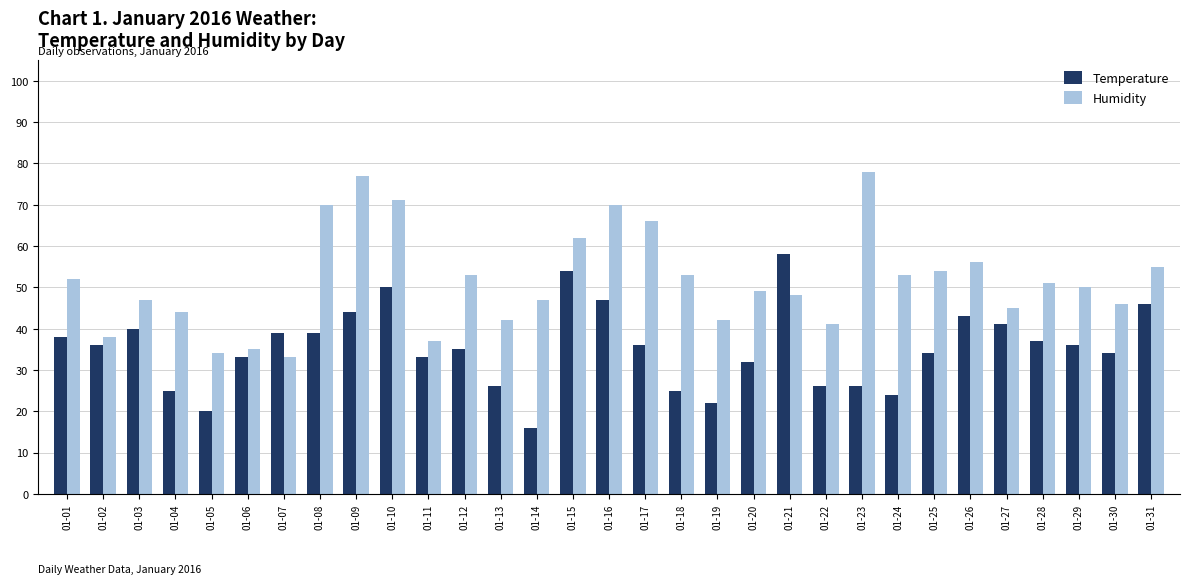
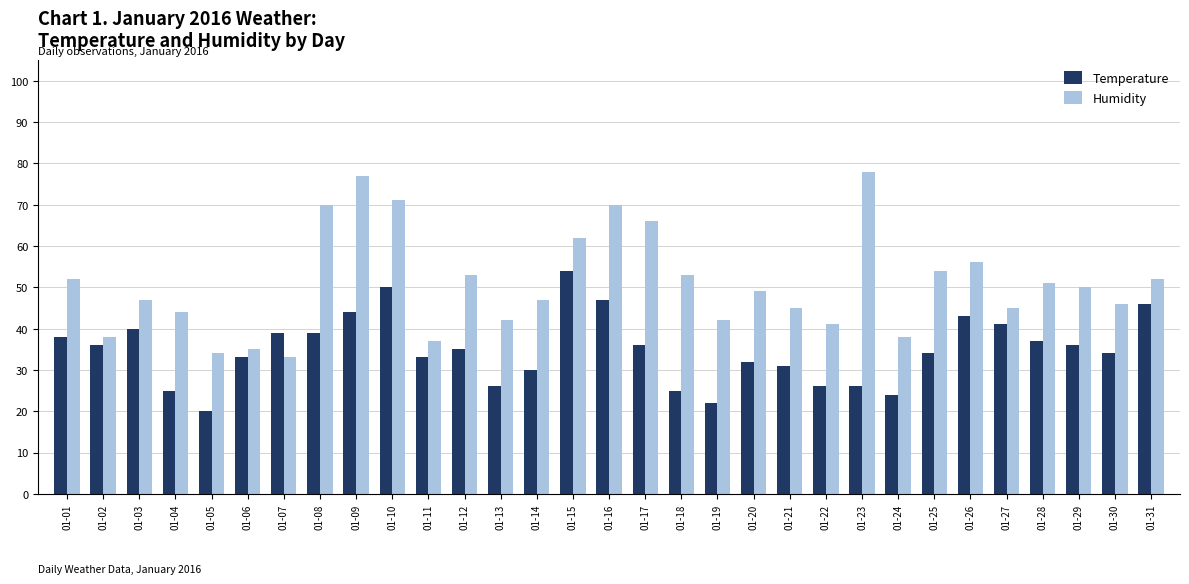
  {
    "Temperature": {
      "01-01": 38,
      "01-02": 36,
      "01-03": 40,
      "01-04": 25,
      "01-05": 20,
      "01-06": 33,
      "01-07": 39,
      "01-08": 39,
      "01-09": 44,
      "01-10": 50,
      "01-11": 33,
      "01-12": 35,
      "01-13": 26,
-     "01-14": 16,
+     "01-14": 30,
      "01-15": 54,
      "01-16": 47,
      "01-17": 36,
      "01-18": 25,
      "01-19": 22,
      "01-20": 32,
-     "01-21": 58,
+     "01-21": 31,
      "01-22": 26,
      "01-23": 26,
      "01-24": 24,
      "01-25": 34,
      "01-26": 43,
      "01-27": 41,
      "01-28": 37,
      "01-29": 36,
      "01-30": 34,
      "01-31": 46
    },
    "Humidity": {
      "01-01": 52,
      "01-02": 38,
      "01-03": 47,
      "01-04": 44,
      "01-05": 34,
      "01-06": 35,
      "01-07": 33,
      "01-08": 70,
      "01-09": 77,
      "01-10": 71,
      "01-11": 37,
      "01-12": 53,
      "01-13": 42,
      "01-14": 47,
      "01-15": 62,
      "01-16": 70,
      "01-17": 66,
      "01-18": 53,
      "01-19": 42,
      "01-20": 49,
-     "01-21": 48,
+     "01-21": 45,
      "01-22": 41,
      "01-23": 78,
-     "01-24": 53,
+     "01-24": 38,
      "01-25": 54,
      "01-26": 56,
      "01-27": 45,
      "01-28": 51,
      "01-29": 50,
      "01-30": 46,
-     "01-31": 55
+     "01-31": 52
    }
  }
